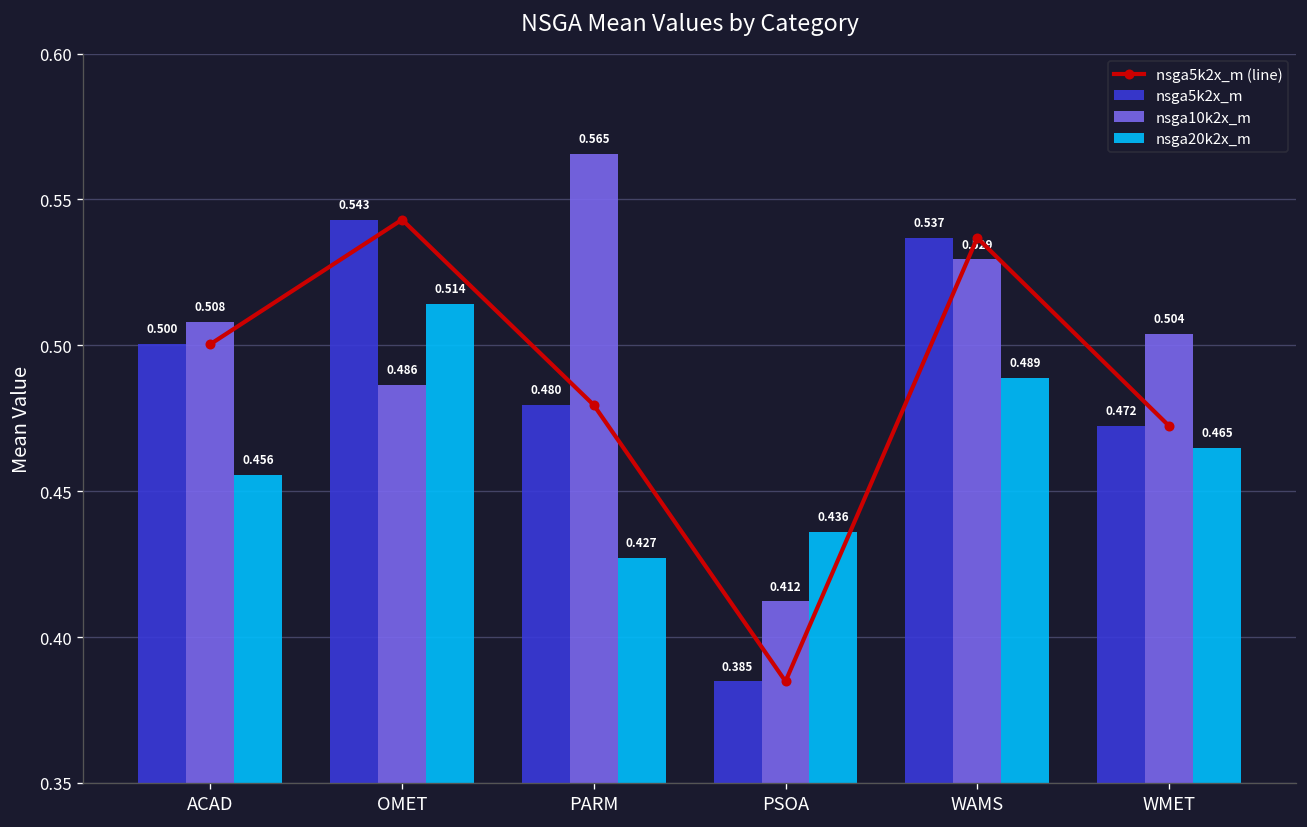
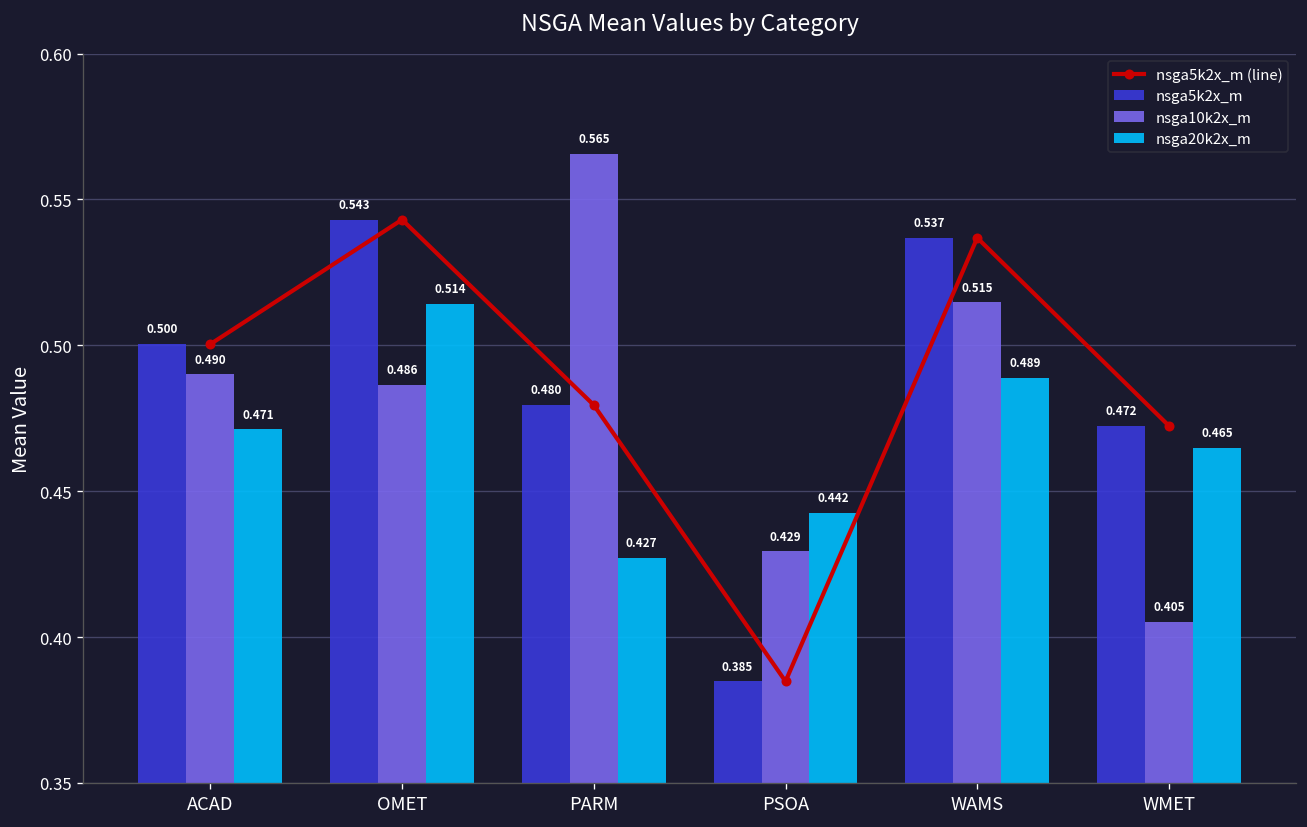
  {
    "nsga5k2x_m": {
      "ACAD": 0.500,
      "OMET": 0.543,
      "PARM": 0.480,
      "PSOA": 0.385,
      "WAMS": 0.537,
      "WMET": 0.472
    },
    "nsga5k2x_m (line)": {
      "ACAD": 0.500,
      "OMET": 0.543,
      "PARM": 0.480,
      "PSOA": 0.385,
      "WMET": 0.472
    },
    "nsga10k2x_m": {
-     "ACAD": 0.508,
+     "ACAD": 0.490,
      "OMET": 0.486,
      "PARM": 0.565,
-     "PSOA": 0.412,
-     "WAMS": 0.529,
-     "WMET": 0.504
+     "PSOA": 0.429,
+     "WAMS": 0.515,
+     "WMET": 0.405
    },
    "nsga20k2x_m": {
-     "ACAD": 0.456,
+     "ACAD": 0.471,
      "OMET": 0.514,
      "PARM": 0.427,
-     "PSOA": 0.436,
+     "PSOA": 0.442,
      "WAMS": 0.489,
      "WMET": 0.465
    }
  }
